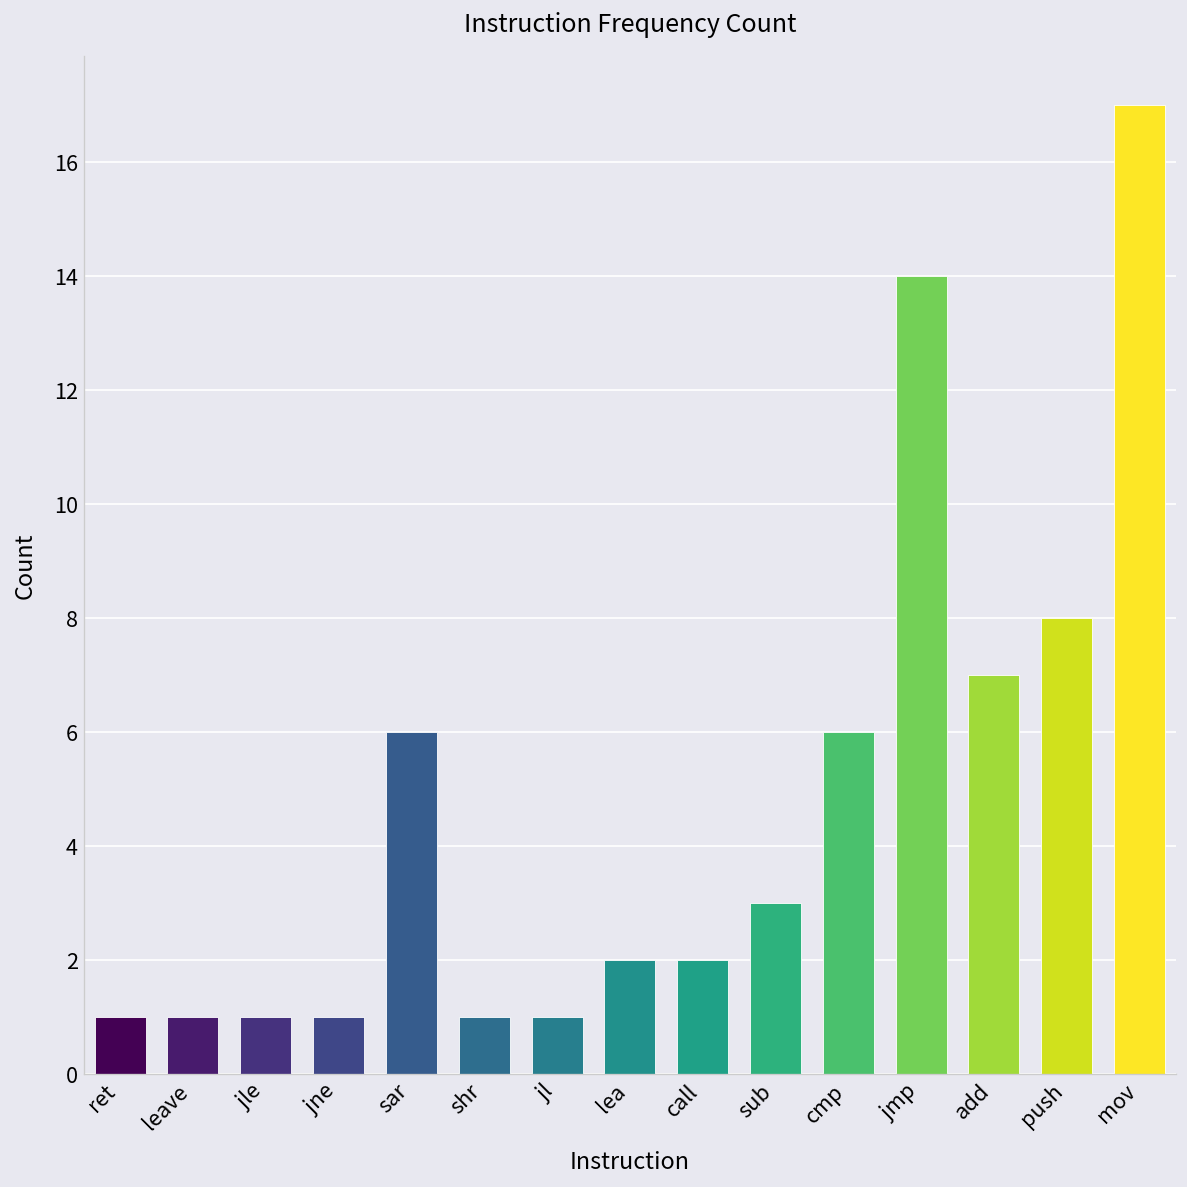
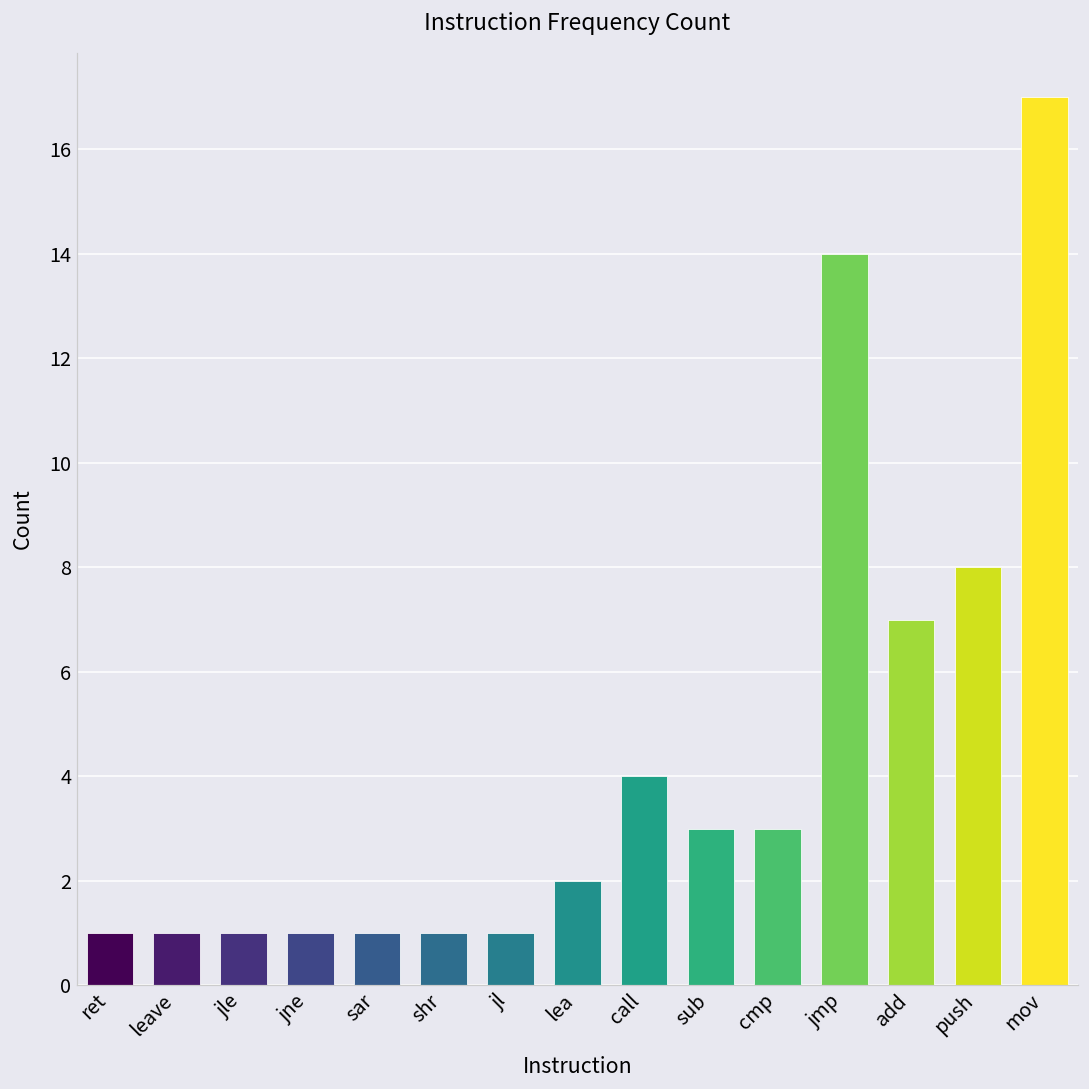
  {
    "ret": 1,
    "leave": 1,
    "jle": 1,
    "jne": 1,
-   "sar": 6,
+   "sar": 1,
    "shr": 1,
    "jl": 1,
    "lea": 2,
-   "call": 2,
+   "call": 4,
    "sub": 3,
-   "cmp": 6,
+   "cmp": 3,
    "jmp": 14,
    "add": 7,
    "push": 8,
    "mov": 17
  }
